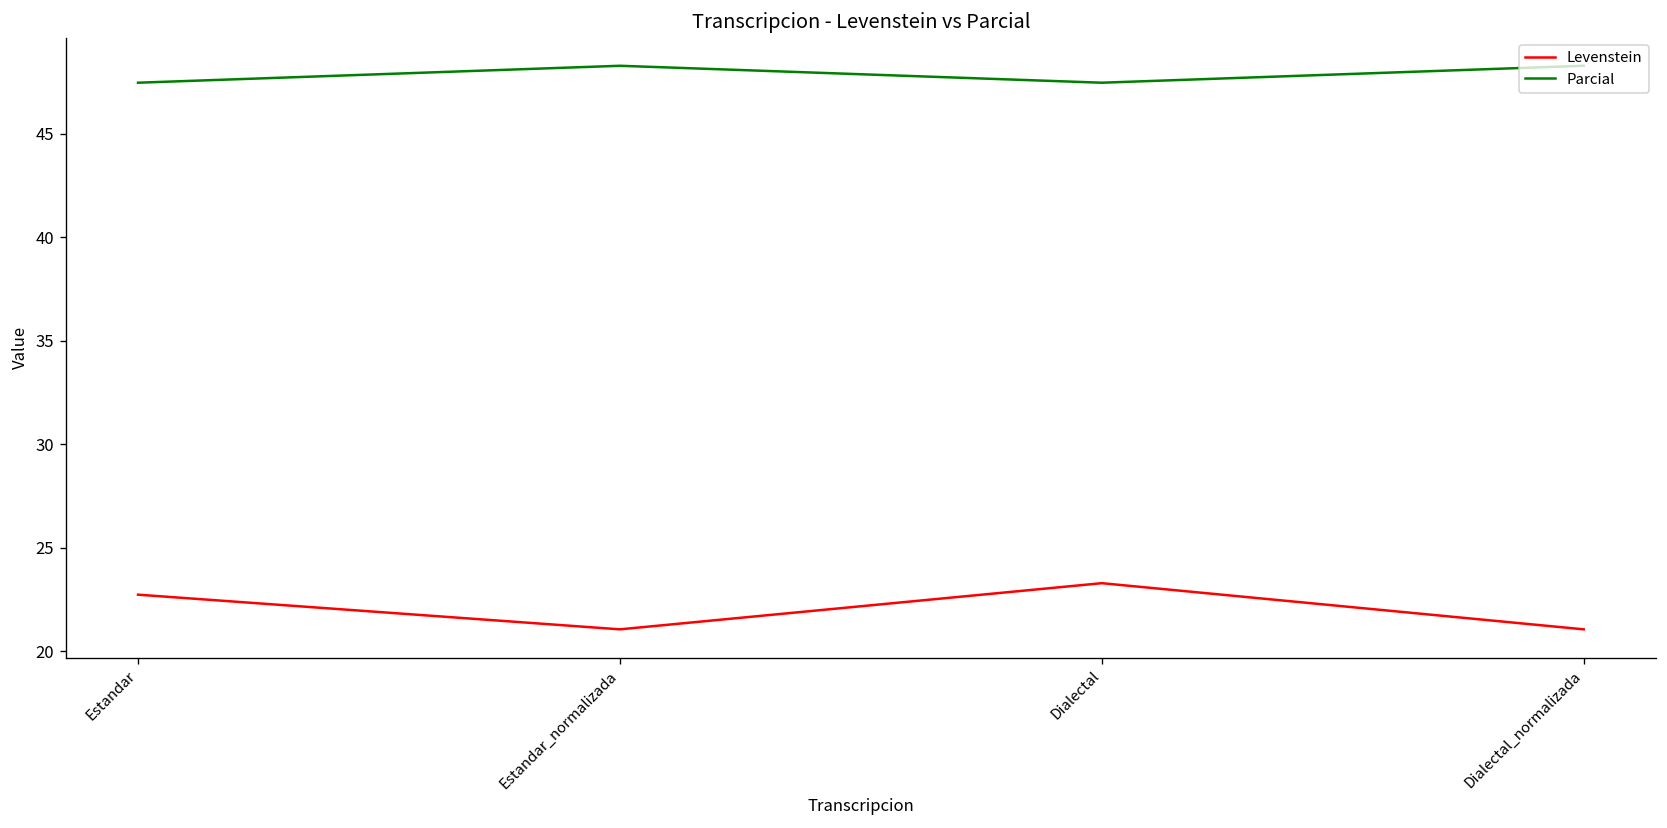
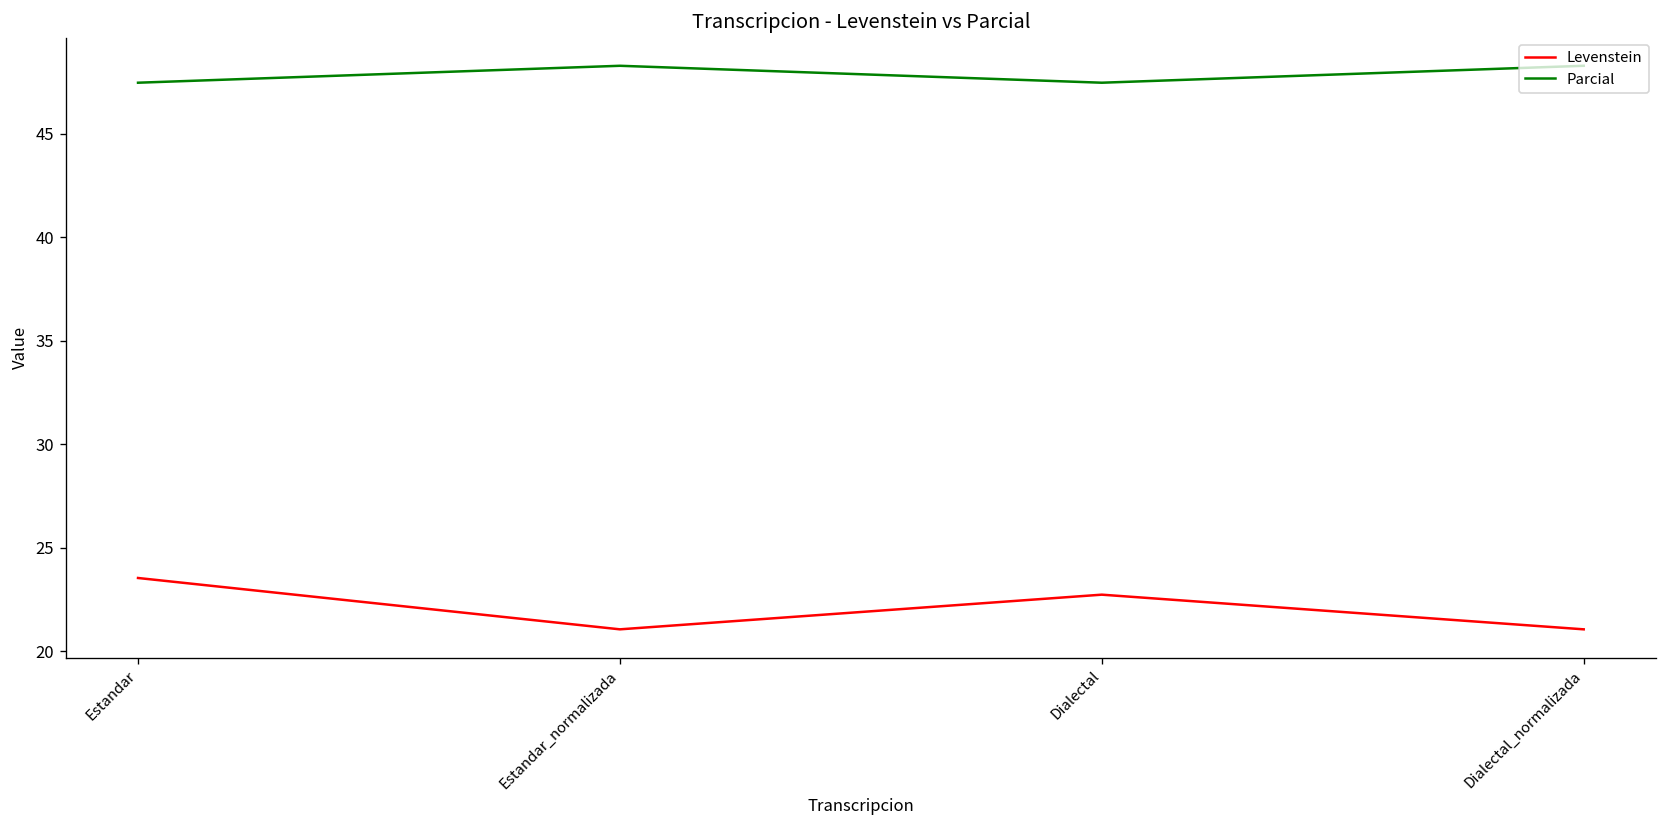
  {
    "Levenstein": {
-     "Estandar": 22.7,
+     "Estandar": 23.5,
      "Estandar_normalizada": 21.1,
-     "Dialectal": 23.3,
+     "Dialectal": 22.7,
      "Dialectal_normalizada": 21.1
    },
    "Parcial": {
      "Estandar": 47.5,
      "Estandar_normalizada": 48.3,
      "Dialectal": 47.5
    }
  }
